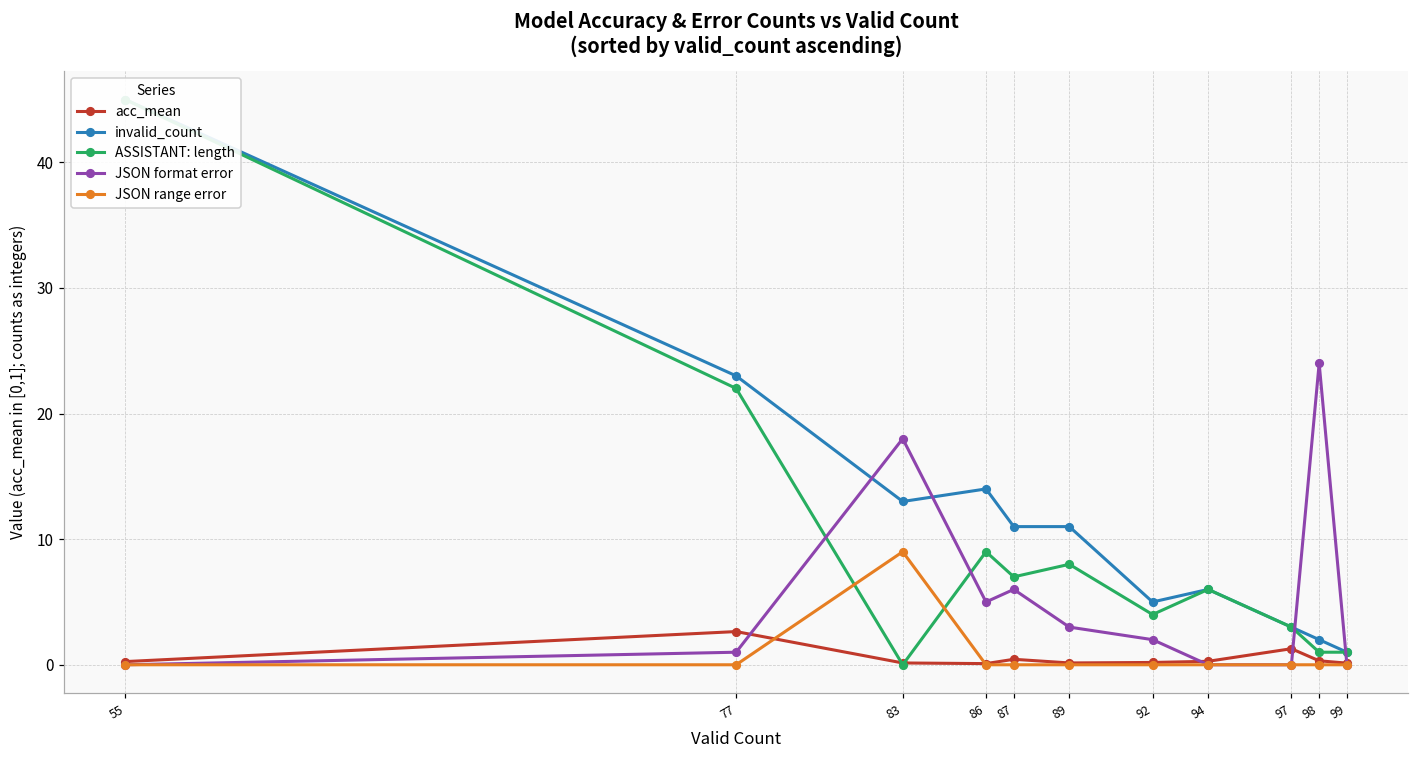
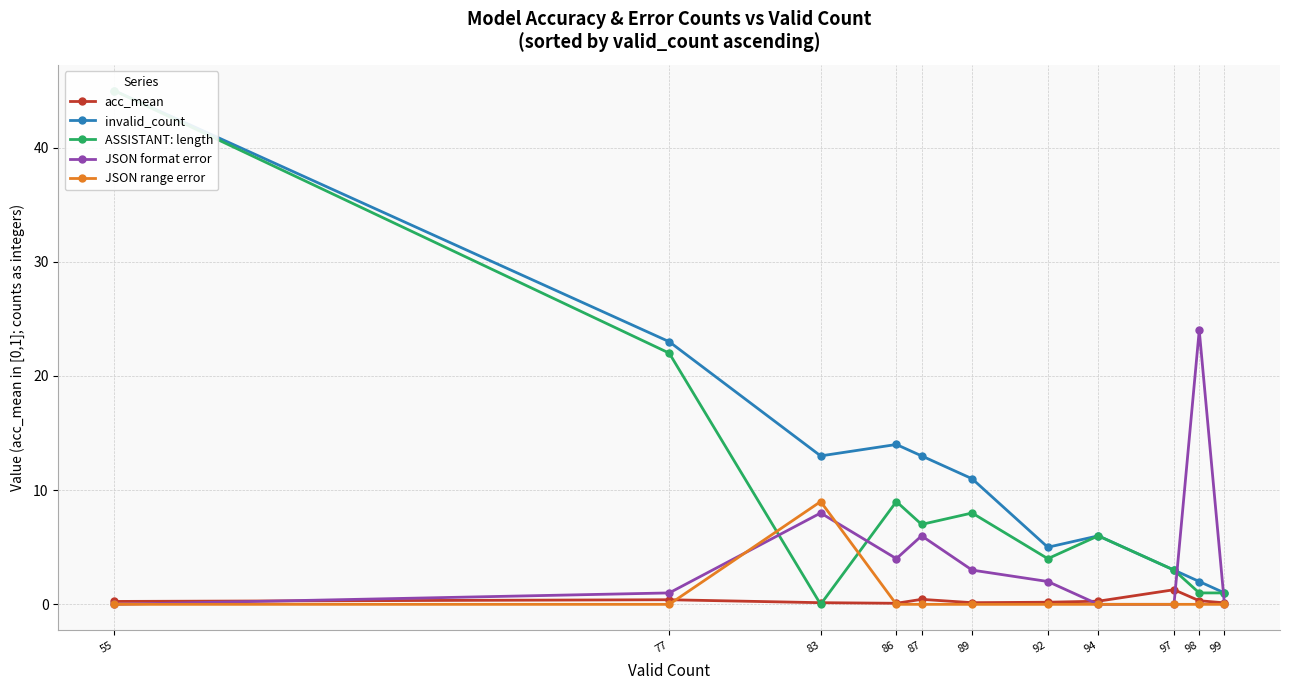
  {
    "acc_mean": {
      "55": 0.3,
-     "77": 2.6,
+     "77": 0.4,
      "87": 0.4,
      "94": 0.3,
      "97": 1.3,
      "98": 0.3
    },
    "invalid_count": {
      "77": 23,
      "83": 13,
      "86": 14,
-     "87": 11,
+     "87": 13,
      "89": 11,
      "92": 5,
      "98": 2
    },
    "ASSISTANT: length": {
      "77": 22.0,
      "86": 9.0,
      "87": 7.0,
      "89": 8.0,
      "92": 4.0,
      "98": 1.0
    },
    "JSON format error": {
      "77": 1,
-     "83": 18,
-     "86": 5,
+     "83": 8,
+     "86": 4,
      "87": 6,
      "89": 3,
      "92": 2,
      "98": 24
    },
    "JSON range error": {
      "77": 0.0,
      "83": 9.0,
      "87": 0.0,
      "98": 0.0
    }
  }
